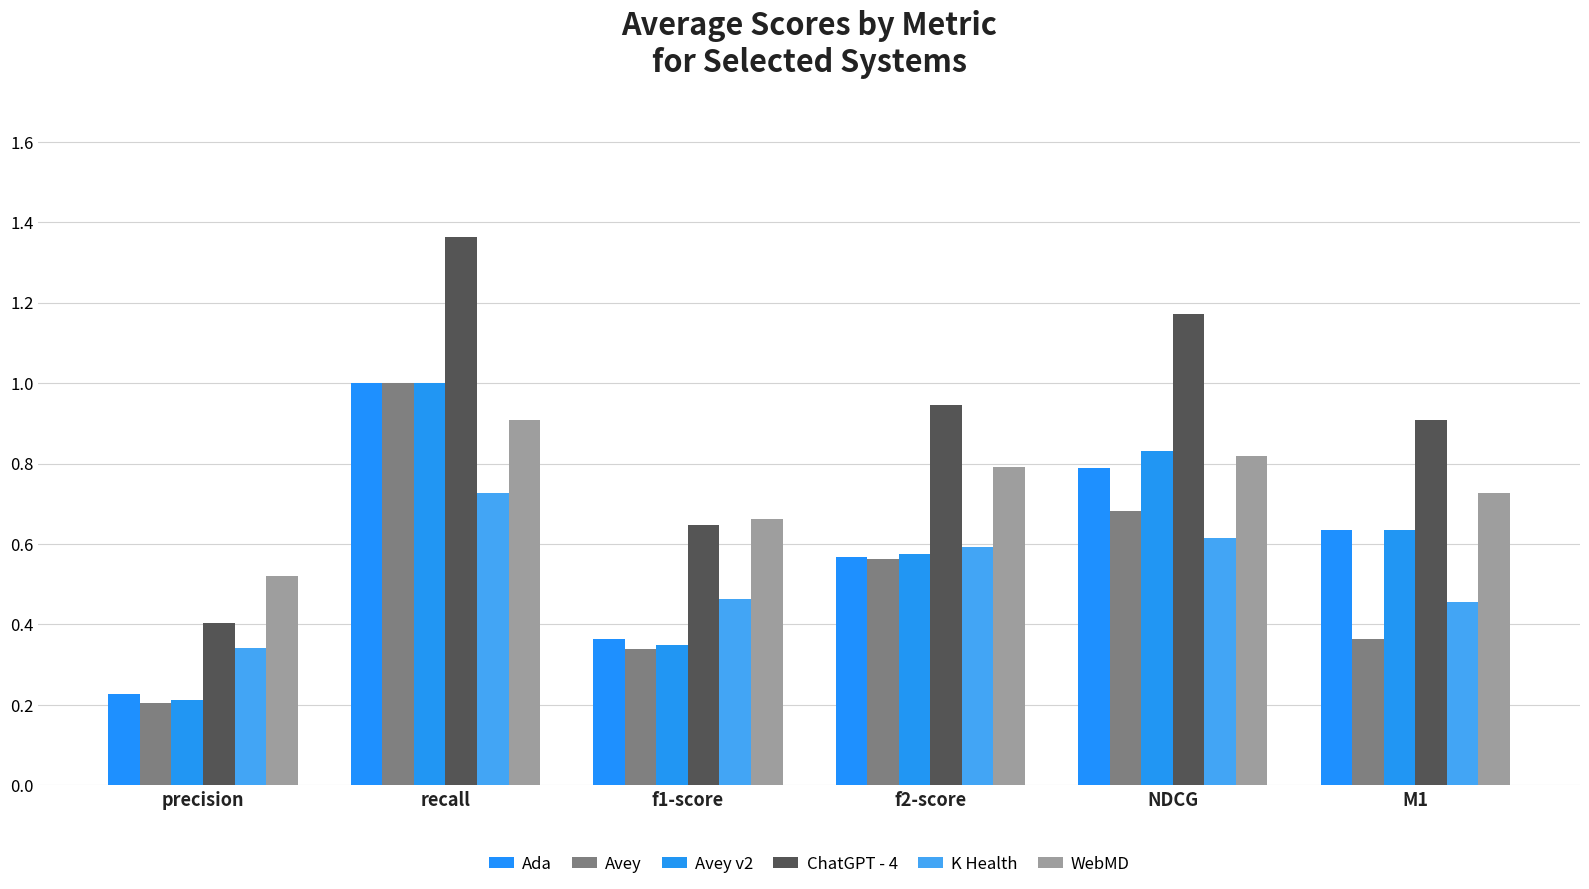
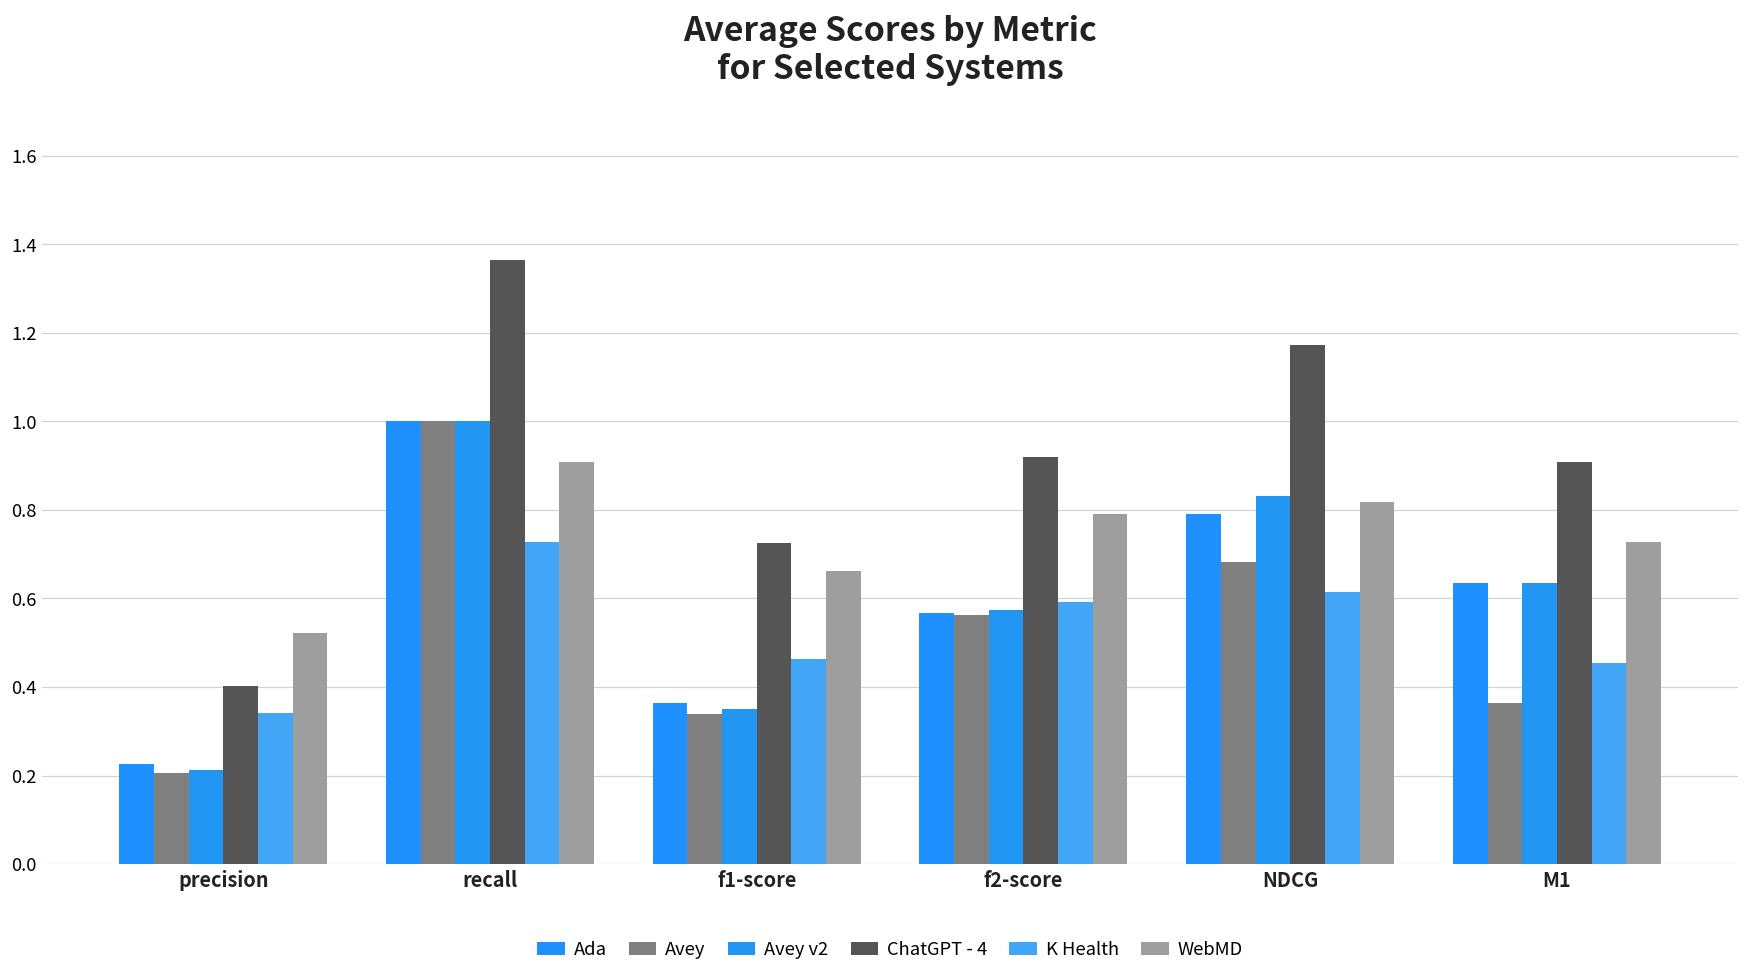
  {
    "ChatGPT - 4": {
      "precision": 0.40,
      "recall": 1.36,
-     "f1-score": 0.65,
-     "f2-score": 0.95,
+     "f1-score": 0.73,
+     "f2-score": 0.92,
      "NDCG": 1.17,
      "M1": 0.91
    }
  }
